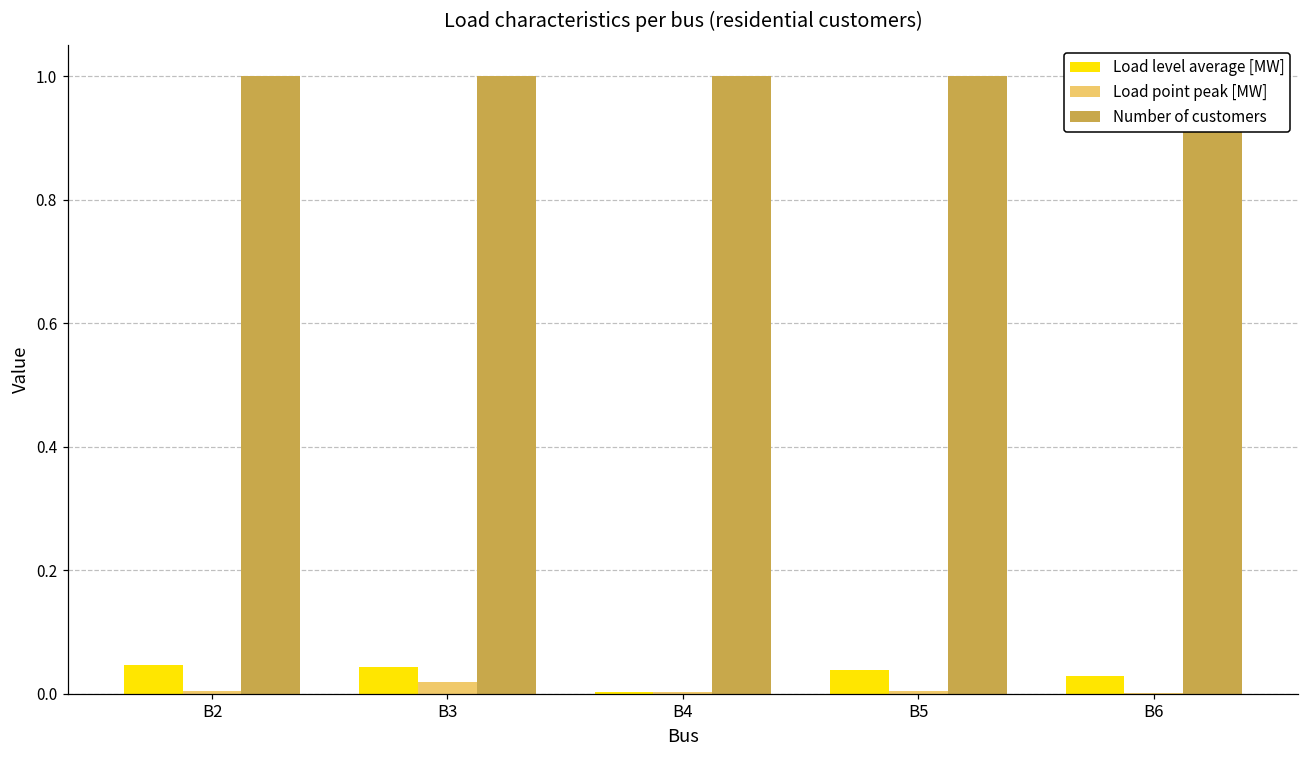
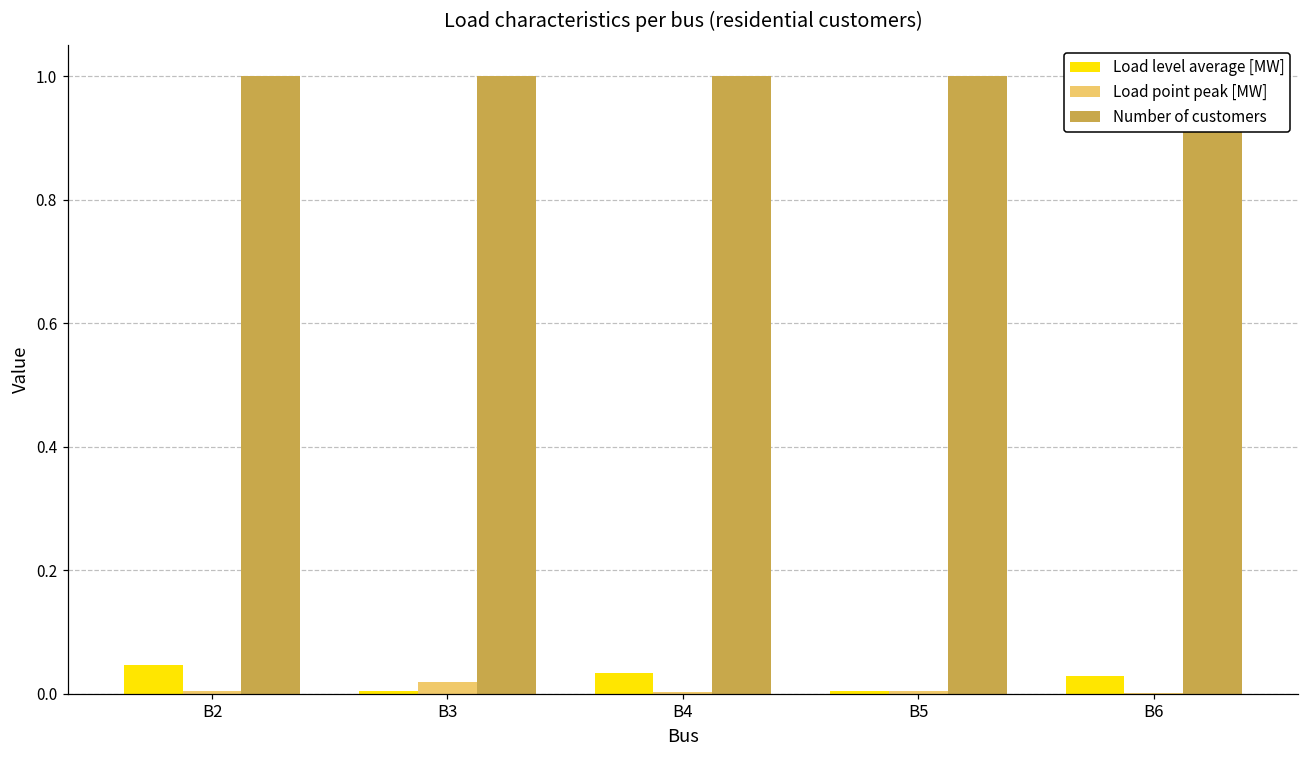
  {
    "Load level average [MW]": {
      "B2": 0.05,
-     "B3": 0.04,
-     "B4": 0.00,
-     "B5": 0.04,
+     "B3": 0.00,
+     "B4": 0.03,
+     "B5": 0.01,
      "B6": 0.03
    },
    "Load point peak [MW]": {
      "B2": 0.01,
      "B3": 0.02,
      "B5": 0.01
    },
    "Number of customers": {
      "B2": 1.00,
      "B3": 1.00,
      "B4": 1.00,
      "B5": 1.00
    }
  }
